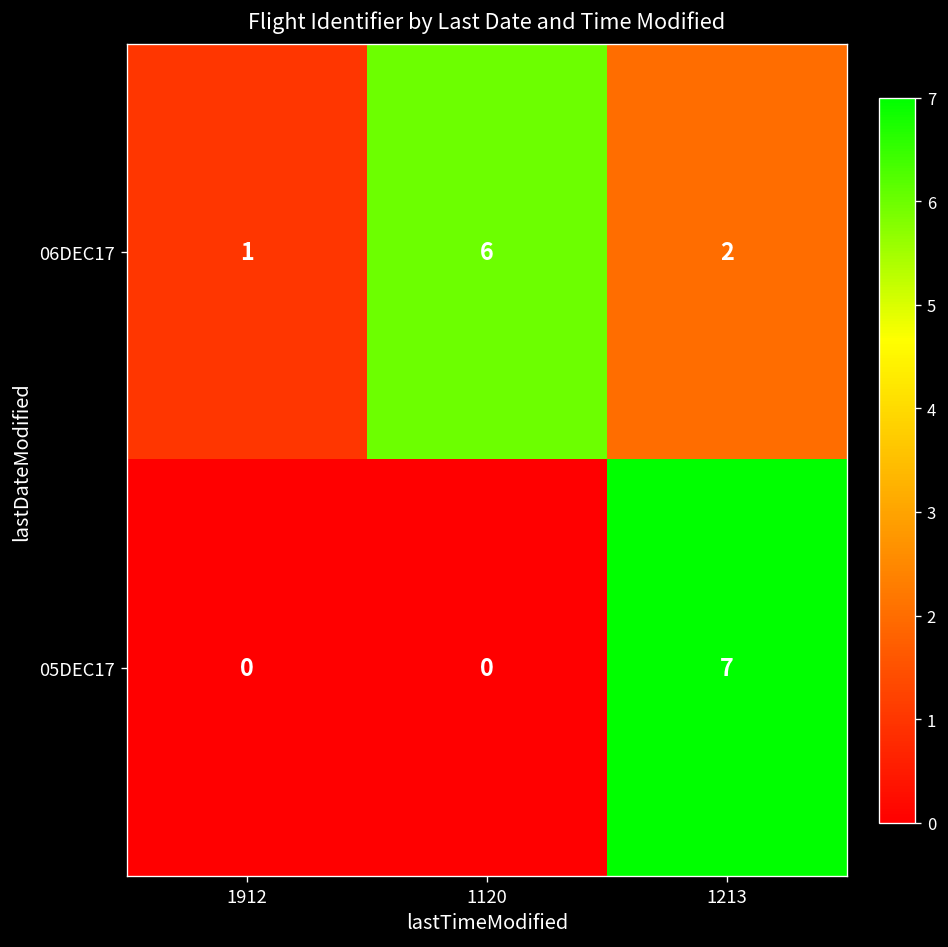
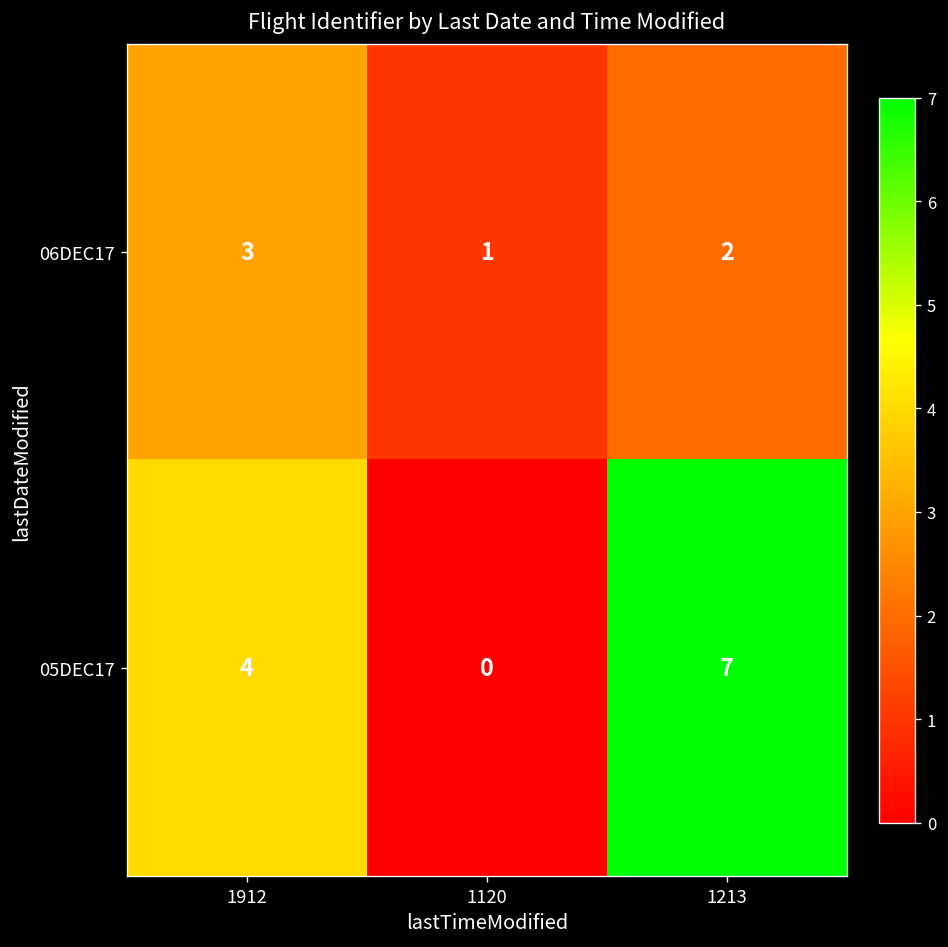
  {
    "06DEC17": {
-     "1912": 1,
-     "1120": 6,
+     "1912": 3,
+     "1120": 1,
      "1213": 2
    },
    "05DEC17": {
-     "1912": 0,
+     "1912": 4,
      "1120": 0,
      "1213": 7
    }
  }
